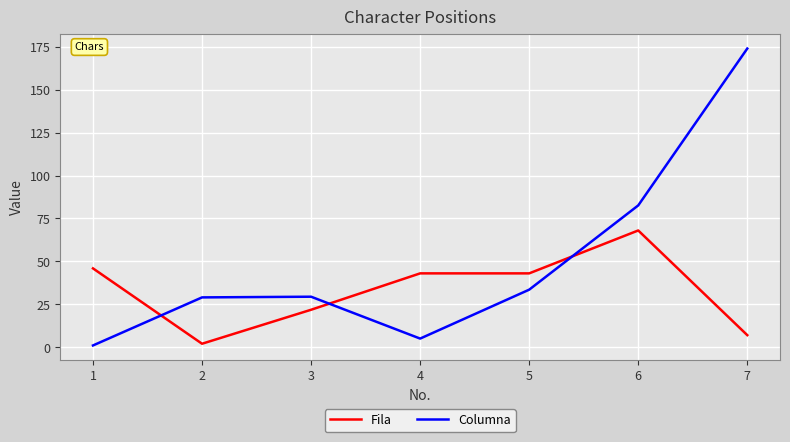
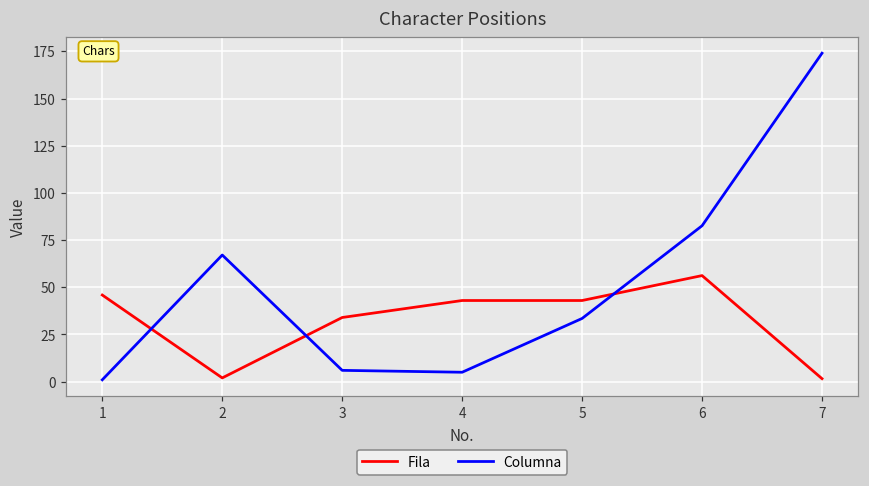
  {
    "Fila": {
      "1": 46,
      "2": 2,
-     "3": 22,
+     "3": 34,
      "4": 43,
      "5": 43,
-     "6": 68,
-     "7": 7
+     "6": 56,
+     "7": 2
    },
    "Columna": {
      "1": 1,
-     "2": 29,
-     "3": 29,
+     "2": 67,
+     "3": 6,
      "4": 5,
      "5": 34,
      "6": 83,
      "7": 174
    }
  }
